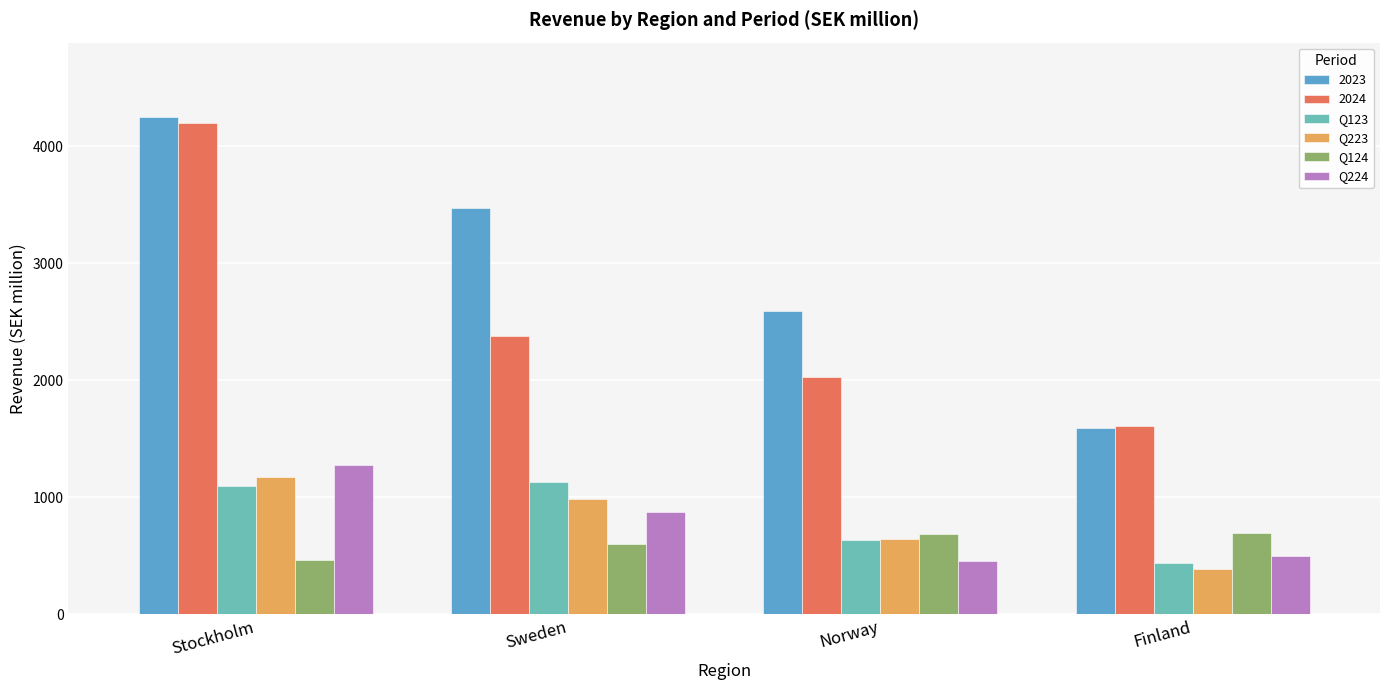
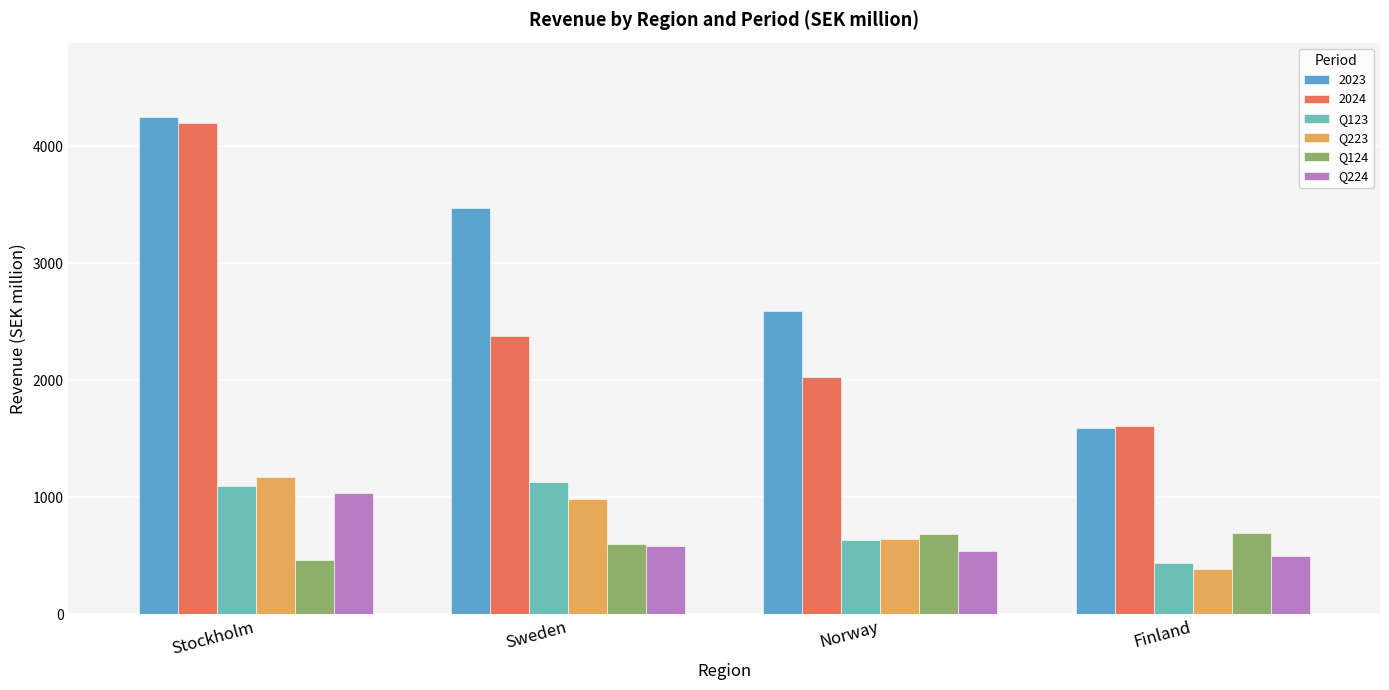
  {
    "Q124": {
      "Stockholm": 460,
      "Sweden": 600,
      "Norway": 690,
      "Finland": 700
    },
    "Q224": {
-     "Stockholm": 1280,
-     "Sweden": 870,
-     "Norway": 460,
+     "Stockholm": 1030,
+     "Sweden": 580,
+     "Norway": 540,
      "Finland": 490
    }
  }
